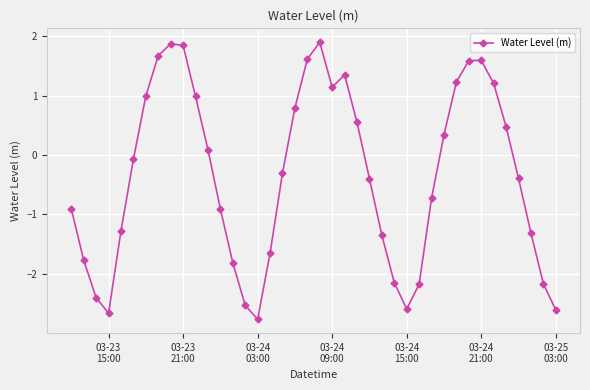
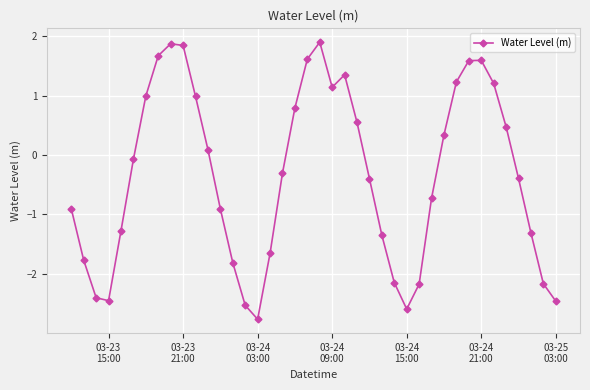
  {
-   "03-23 15:00": -2.7,
+   "03-23 15:00": -2.5,
    "03-23 21:00": 1.8,
    "03-24 03:00": -2.8,
    "03-24 09:00": 1.1,
    "03-24 15:00": -2.6,
    "03-24 21:00": 1.6,
-   "03-25 03:00": -2.6
+   "03-25 03:00": -2.5
  }
